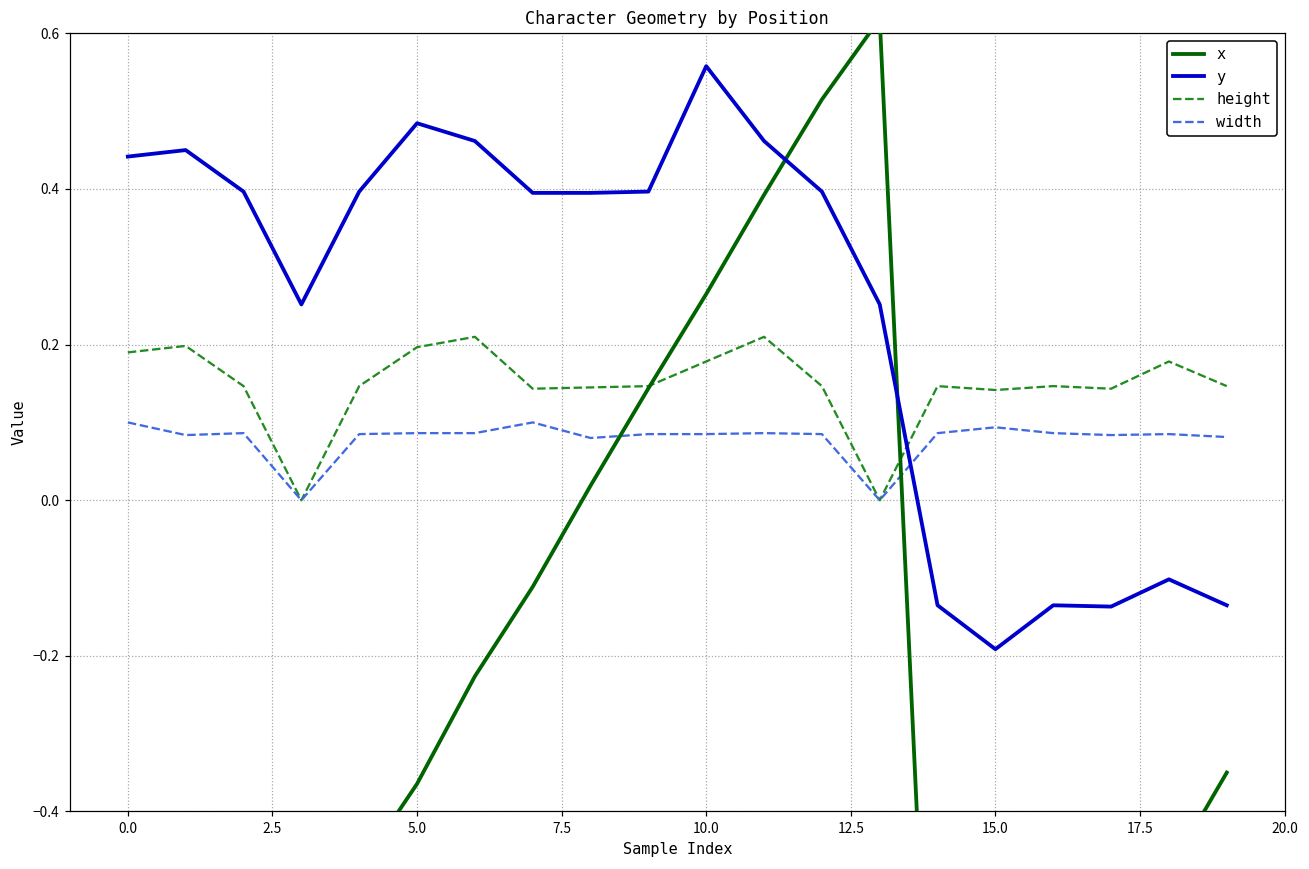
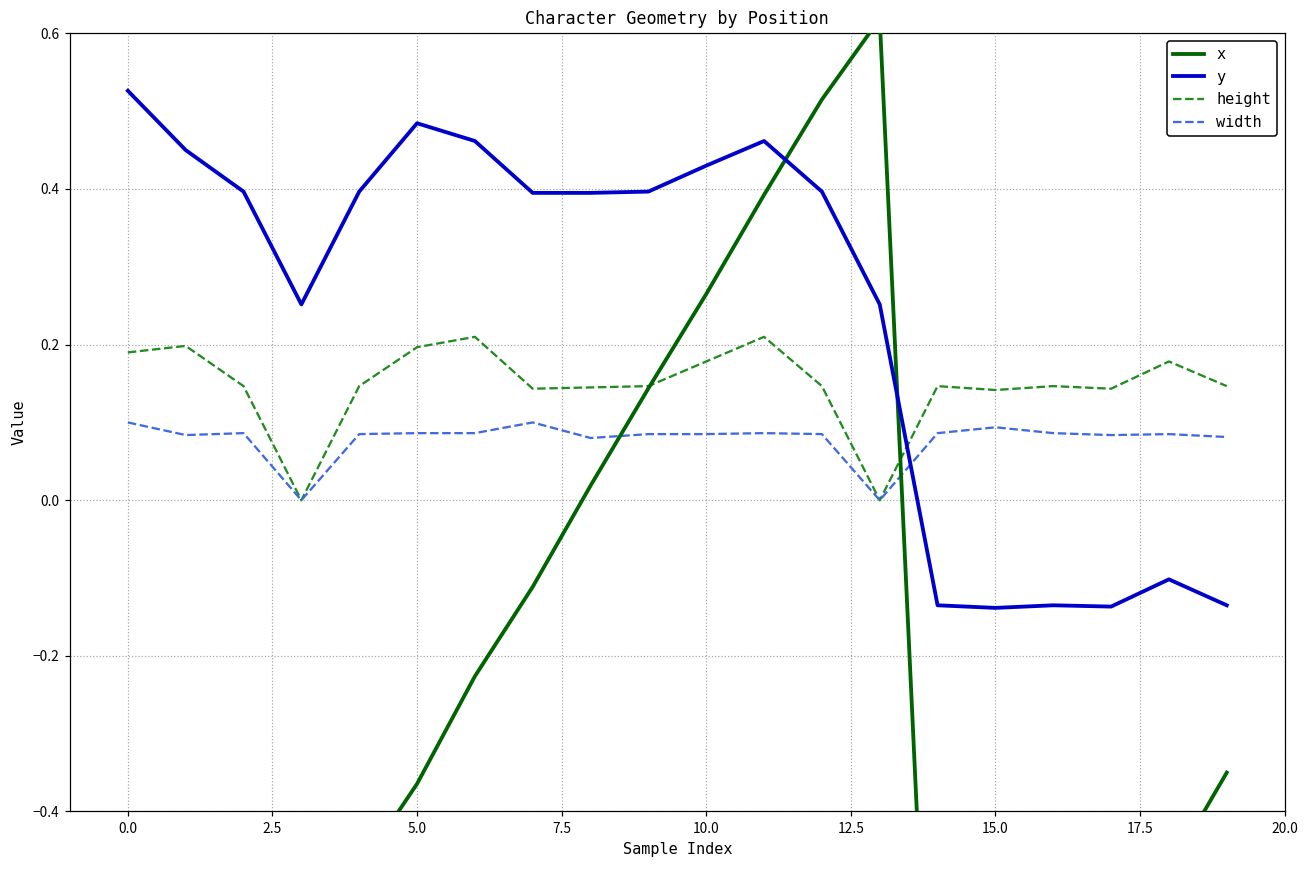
  {
    "x": {
      "5.0": -0.36,
      "10.0": 0.27
    },
    "y": {
-     "0.0": 0.44,
+     "0.0": 0.53,
      "5.0": 0.48,
-     "10.0": 0.56,
-     "15.0": -0.19
+     "10.0": 0.43,
+     "15.0": -0.14
    },
    "height": {
      "0.0": 0.19,
      "5.0": 0.20,
      "10.0": 0.18,
      "15.0": 0.14
    },
    "width": {
      "0.0": 0.10,
      "5.0": 0.09,
      "10.0": 0.09,
      "15.0": 0.09
    }
  }
